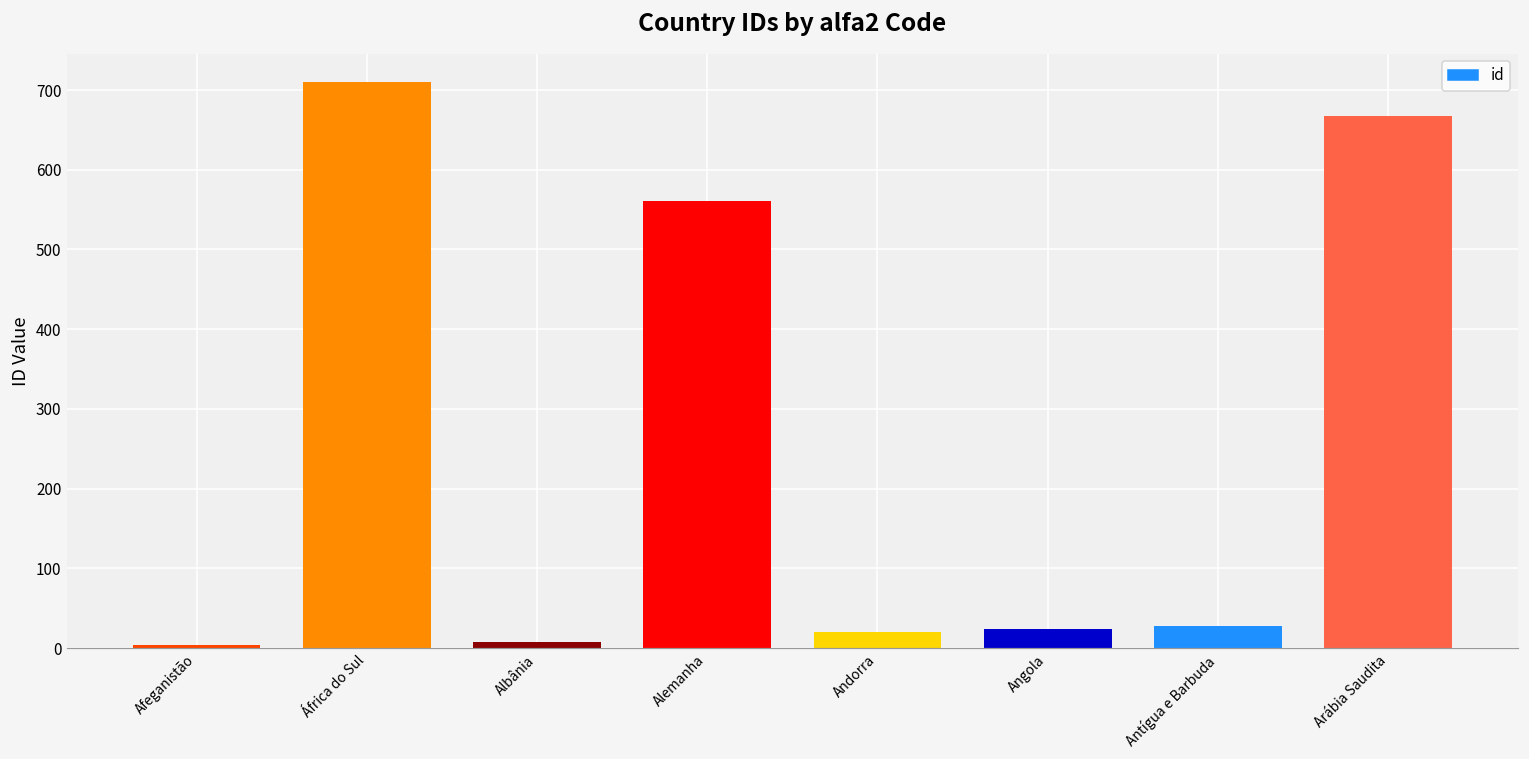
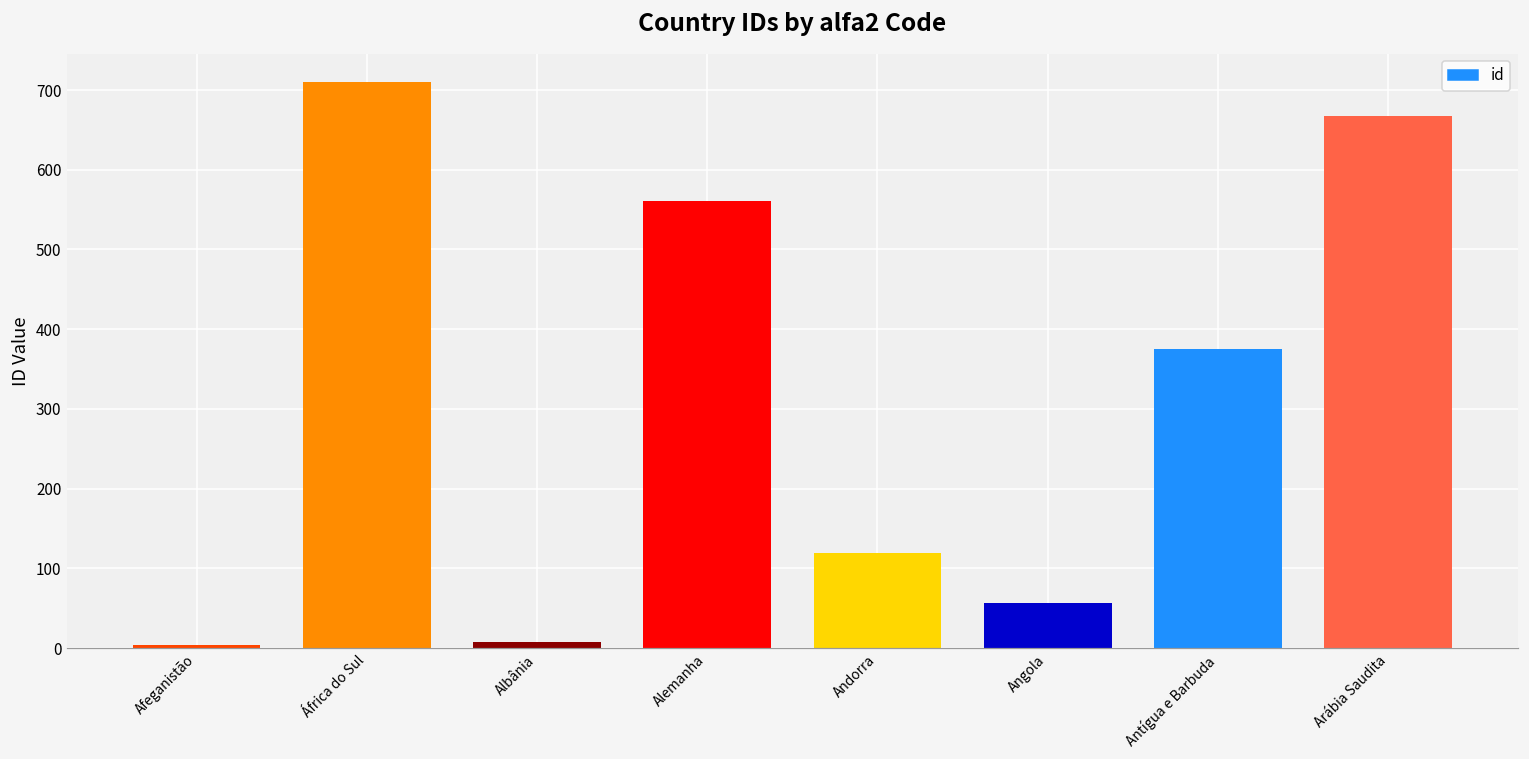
  {
    "Afeganistão": 0,
    "África do Sul": 710,
    "Albânia": 10,
    "Alemanha": 560,
-   "Andorra": 20,
-   "Angola": 20,
-   "Antígua e Barbuda": 30,
+   "Andorra": 120,
+   "Angola": 60,
+   "Antígua e Barbuda": 380,
    "Arábia Saudita": 670
  }
